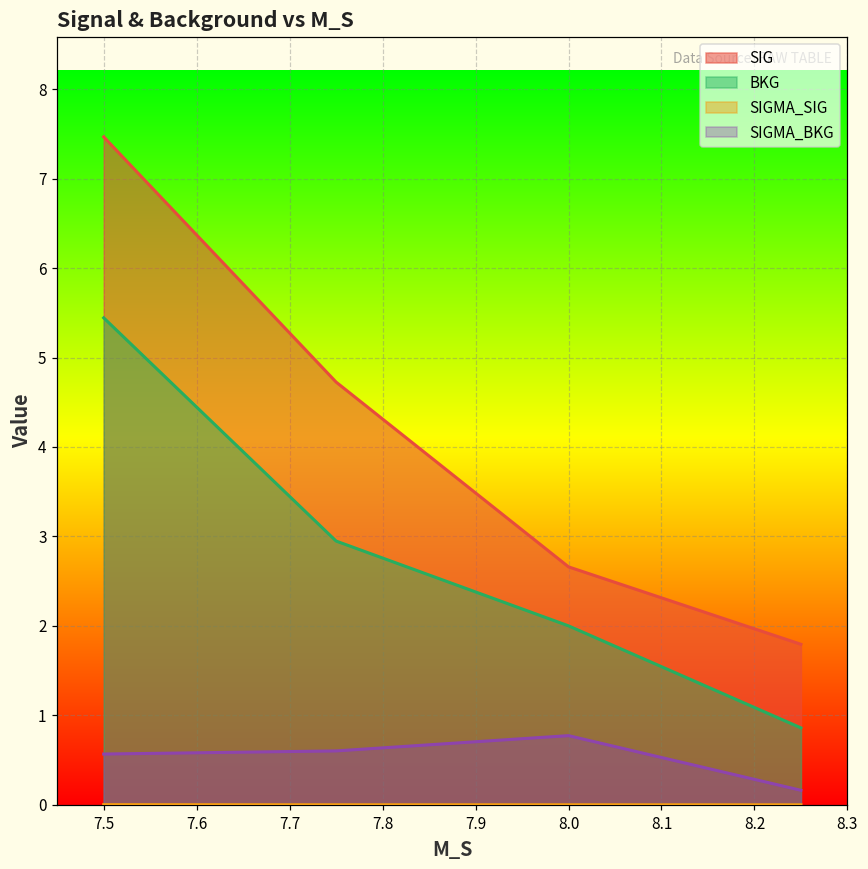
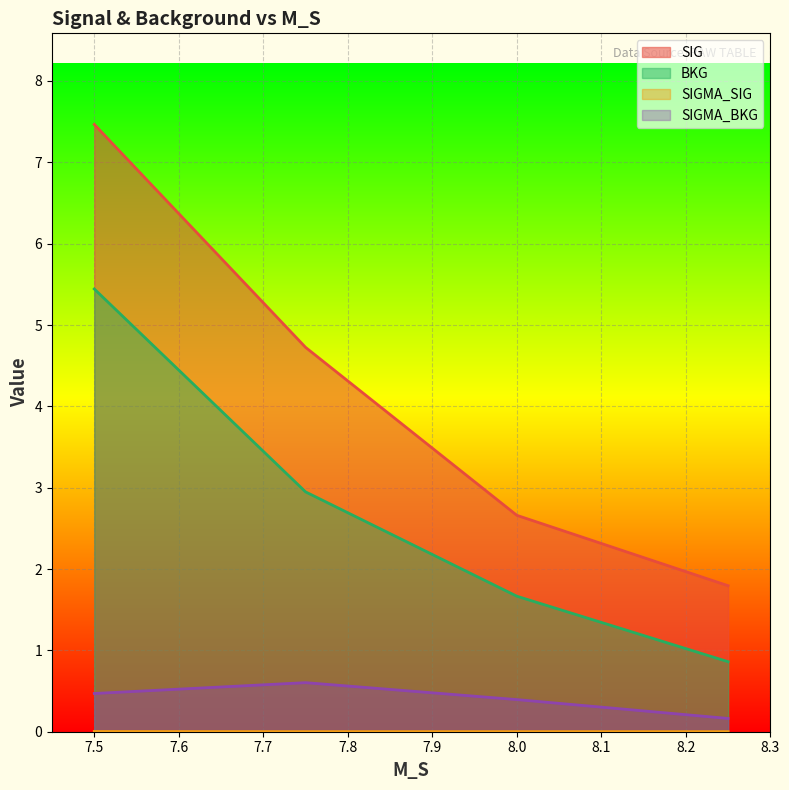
  {
    "SIG": {
      "7.5": 7.5,
      "8.0": 2.7
    },
    "BKG": {
      "7.5": 5.4,
-     "8.0": 2.0
+     "8.0": 1.7
    },
    "SIGMA_SIG": {
      "7.5": 0.0,
      "8.0": 0.0
    },
    "SIGMA_BKG": {
-     "7.5": 0.6,
-     "8.0": 0.8
+     "7.5": 0.5,
+     "8.0": 0.4
    }
  }
